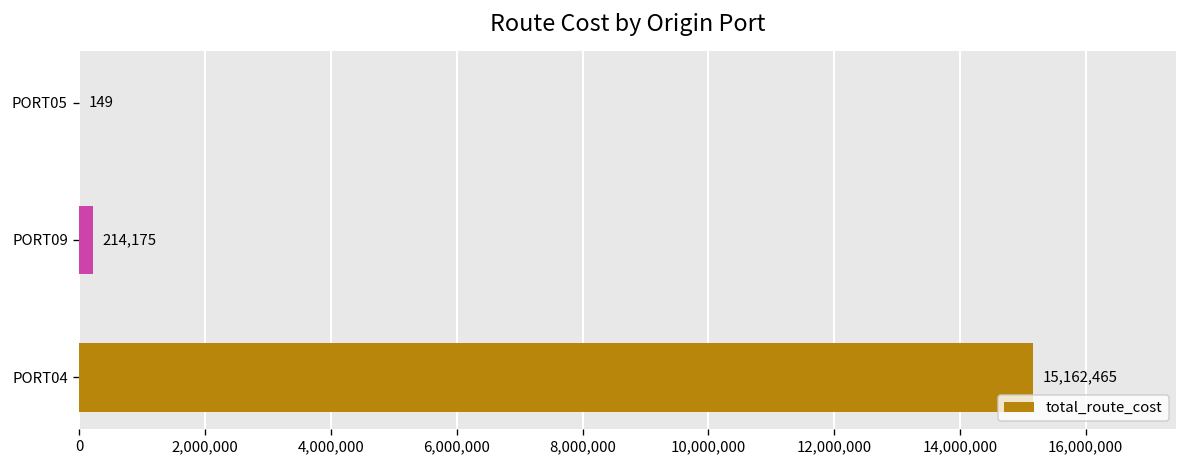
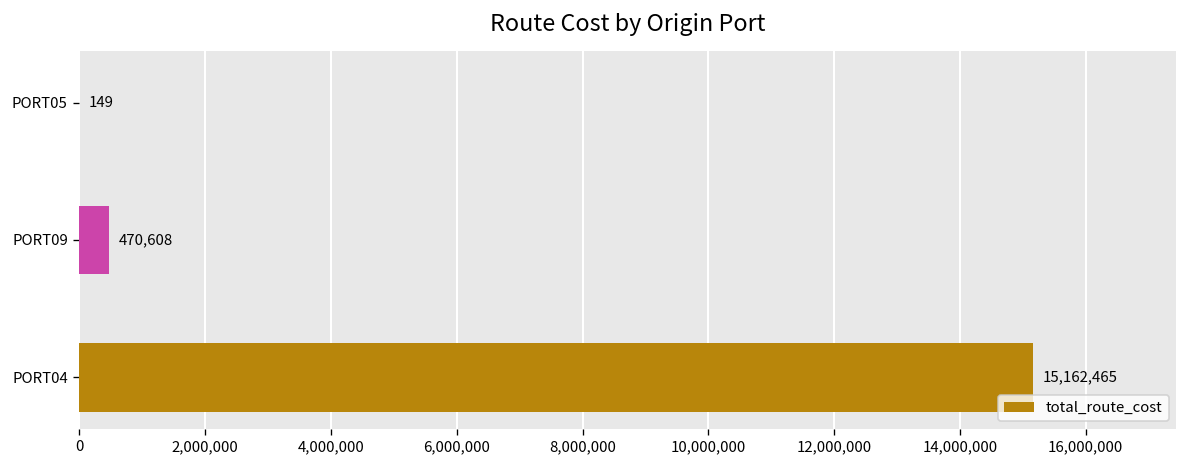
  {
    "PORT05": "149",
-   "PORT09": "214,175",
+   "PORT09": "470,608",
    "PORT04": "15,162,465"
  }
